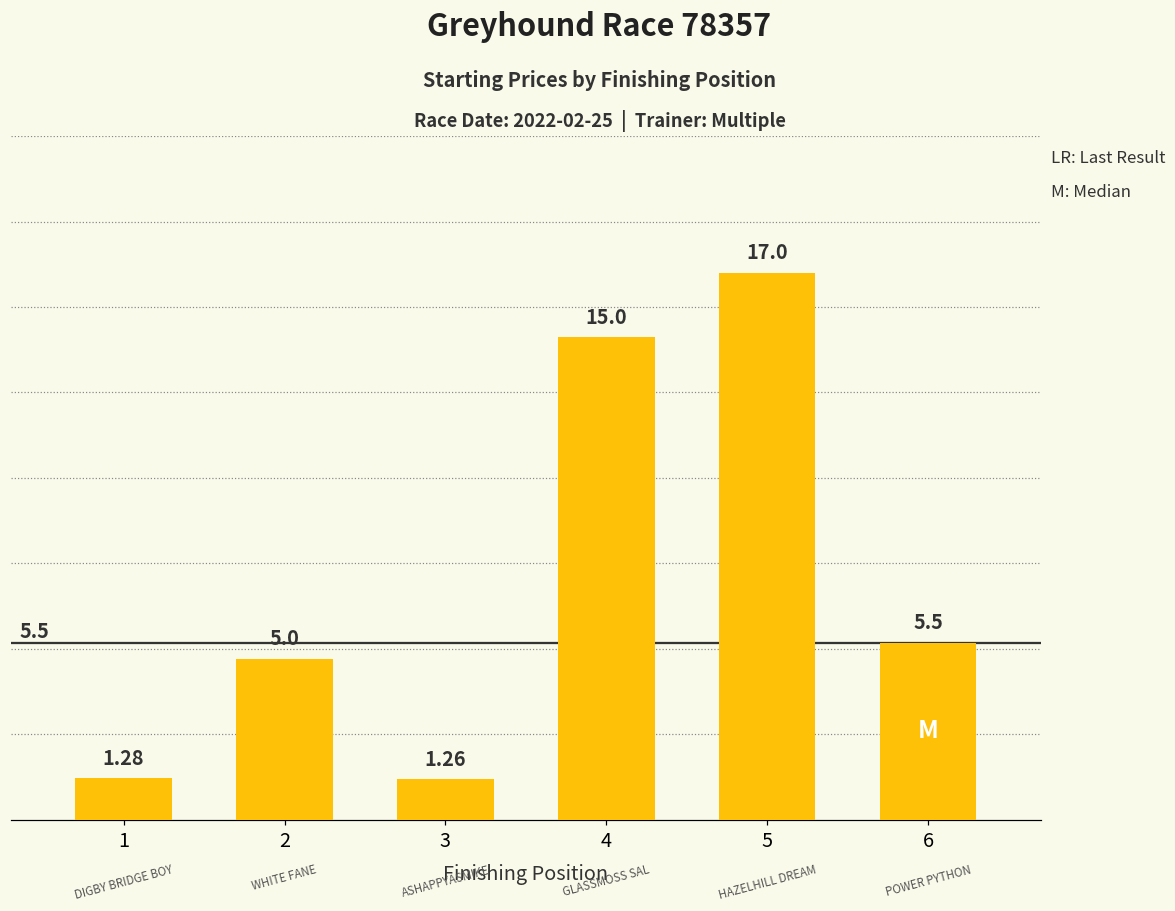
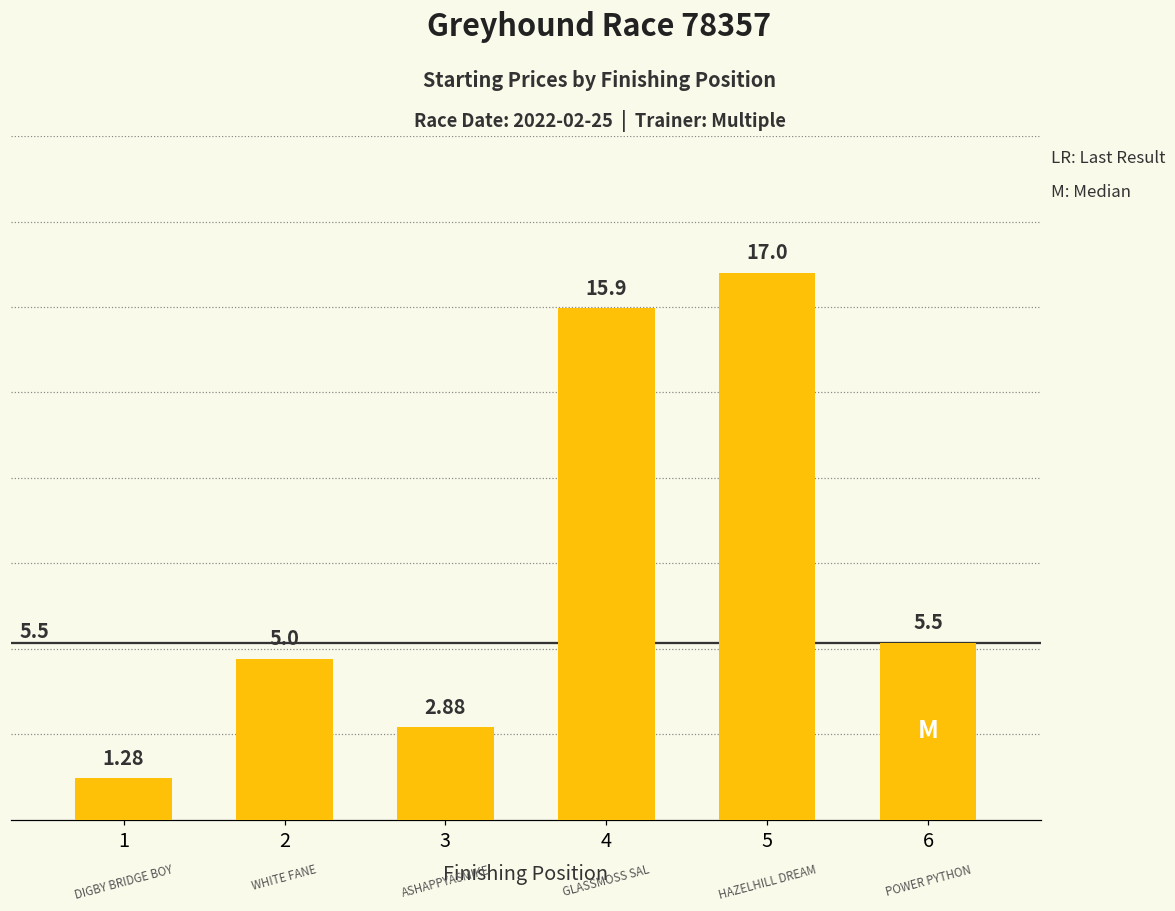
  {
    "1": 1.28,
    "2": 5.0,
-   "3": 1.26,
-   "4": 15.0,
+   "3": 2.88,
+   "4": 15.9,
    "5": 17.0,
    "6": 5.5
  }
